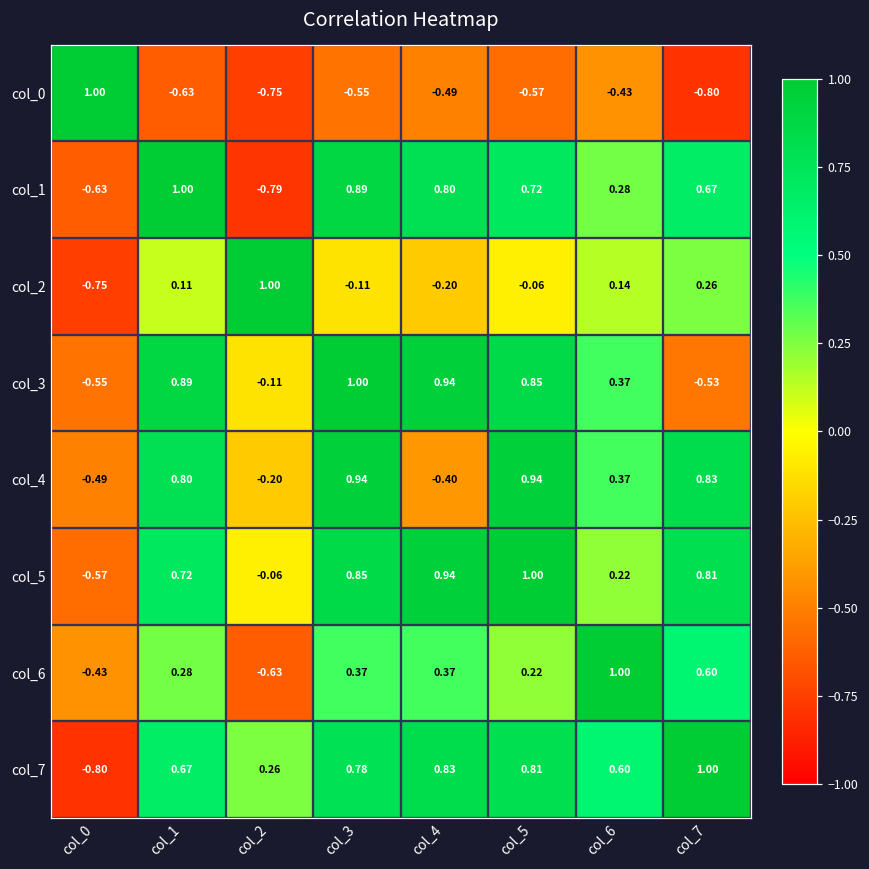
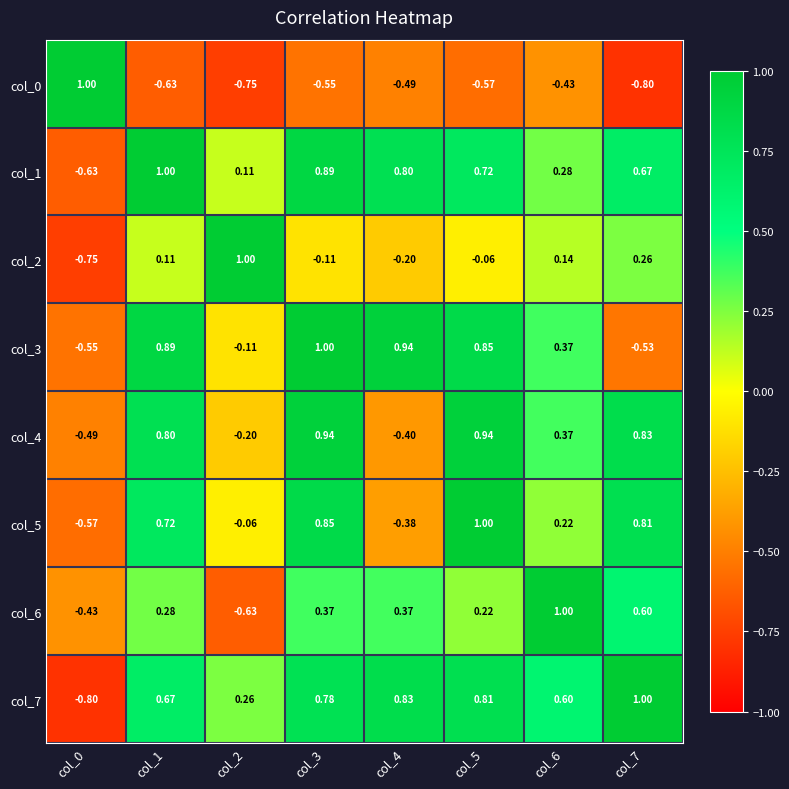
  {
    "col_0": {
      "col_0": 1.00,
      "col_1": -0.63,
      "col_2": -0.75,
      "col_3": -0.55,
      "col_4": -0.49,
      "col_5": -0.57,
      "col_6": -0.43,
      "col_7": -0.80
    },
    "col_1": {
      "col_0": -0.63,
      "col_1": 1.00,
-     "col_2": -0.79,
+     "col_2": 0.11,
      "col_3": 0.89,
      "col_4": 0.80,
      "col_5": 0.72,
      "col_6": 0.28,
      "col_7": 0.67
    },
    "col_2": {
      "col_0": -0.75,
      "col_1": 0.11,
      "col_2": 1.00,
      "col_3": -0.11,
      "col_4": -0.20,
      "col_5": -0.06,
      "col_6": 0.14,
      "col_7": 0.26
    },
    "col_3": {
      "col_0": -0.55,
      "col_1": 0.89,
      "col_2": -0.11,
      "col_3": 1.00,
      "col_4": 0.94,
      "col_5": 0.85,
      "col_6": 0.37,
      "col_7": -0.53
    },
    "col_4": {
      "col_0": -0.49,
      "col_1": 0.80,
      "col_2": -0.20,
      "col_3": 0.94,
      "col_4": -0.40,
      "col_5": 0.94,
      "col_6": 0.37,
      "col_7": 0.83
    },
    "col_5": {
      "col_0": -0.57,
      "col_1": 0.72,
      "col_2": -0.06,
      "col_3": 0.85,
-     "col_4": 0.94,
+     "col_4": -0.38,
      "col_5": 1.00,
      "col_6": 0.22,
      "col_7": 0.81
    },
    "col_6": {
      "col_0": -0.43,
      "col_1": 0.28,
      "col_2": -0.63,
      "col_3": 0.37,
      "col_4": 0.37,
      "col_5": 0.22,
      "col_6": 1.00,
      "col_7": 0.60
    },
    "col_7": {
      "col_0": -0.80,
      "col_1": 0.67,
      "col_2": 0.26,
      "col_3": 0.78,
      "col_4": 0.83,
      "col_5": 0.81,
      "col_6": 0.60,
      "col_7": 1.00
    }
  }
